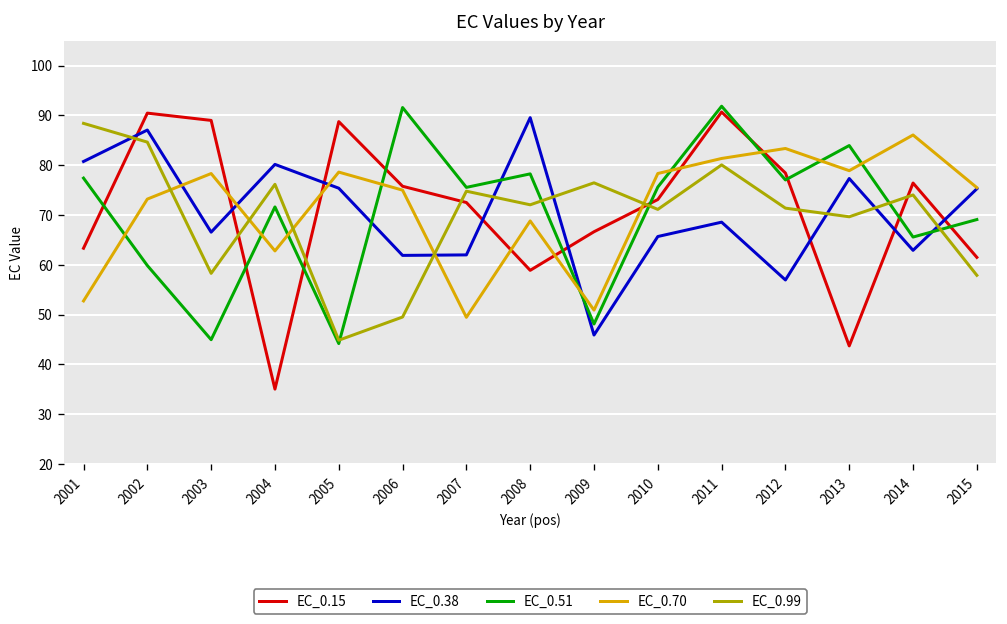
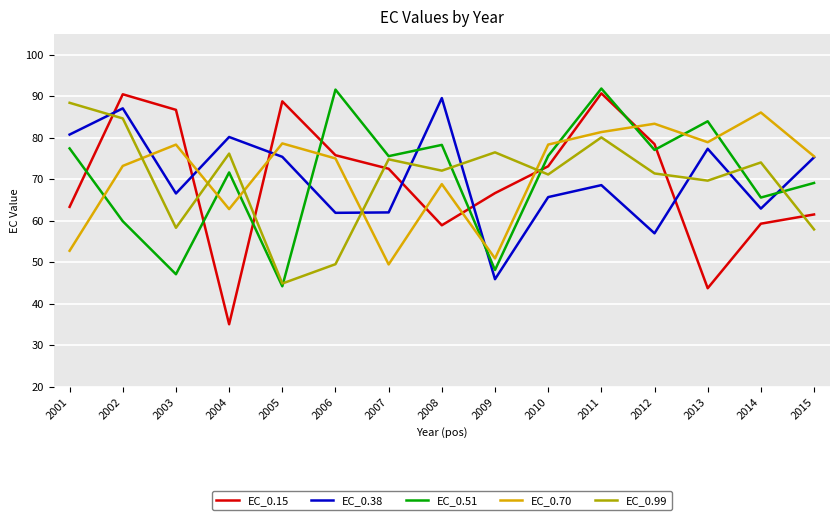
  {
    "EC_0.15": {
      "2001": 63,
      "2002": 90,
-     "2003": 89,
+     "2003": 87,
      "2004": 35,
      "2005": 89,
      "2006": 76,
      "2007": 73,
      "2008": 59,
      "2009": 67,
      "2010": 73,
      "2011": 91,
      "2012": 78,
      "2013": 44,
-     "2014": 76,
+     "2014": 59,
      "2015": 62
    },
    "EC_0.38": {
      "2001": 81,
      "2002": 87,
      "2003": 67,
      "2004": 80,
      "2005": 75,
      "2006": 62,
      "2007": 62,
      "2008": 90,
      "2009": 46,
      "2010": 66,
      "2011": 69,
      "2012": 57,
      "2013": 77,
      "2014": 63
    },
    "EC_0.51": {
      "2001": 77,
      "2002": 60,
-     "2003": 45,
+     "2003": 47,
      "2004": 72,
      "2005": 44,
      "2006": 92,
      "2007": 76,
      "2008": 78,
      "2009": 48,
      "2010": 76,
      "2011": 92,
      "2012": 77,
      "2013": 84,
      "2014": 66,
      "2015": 69
    }
  }
